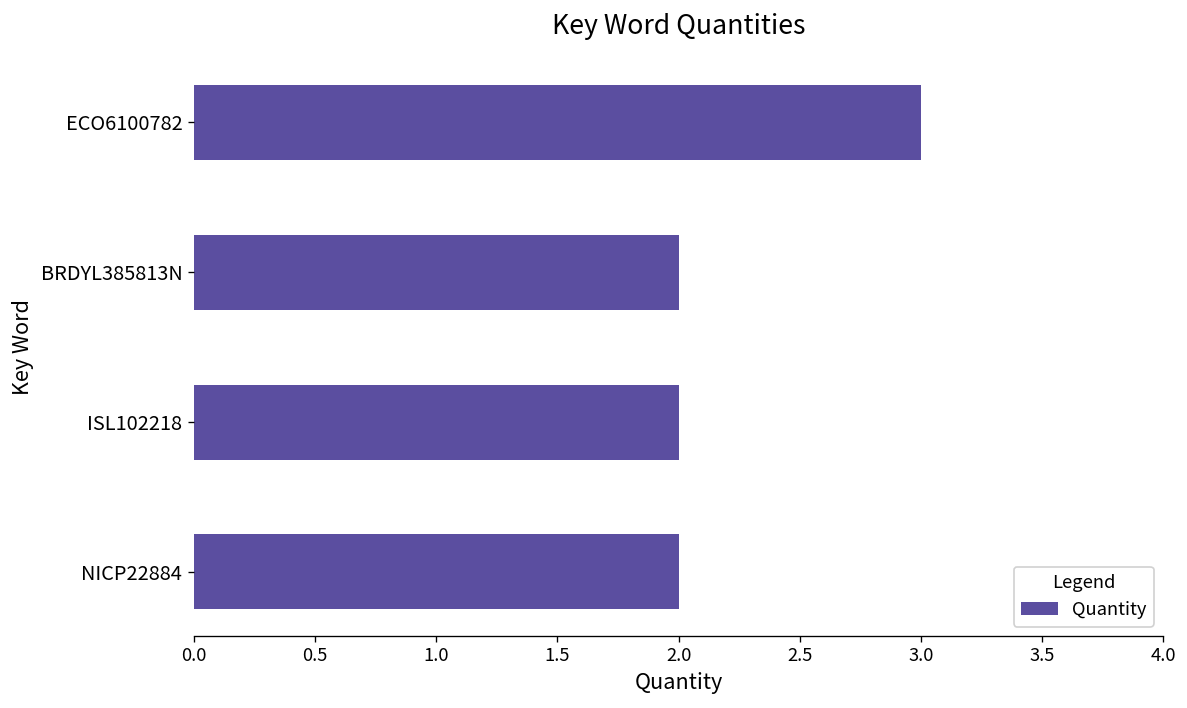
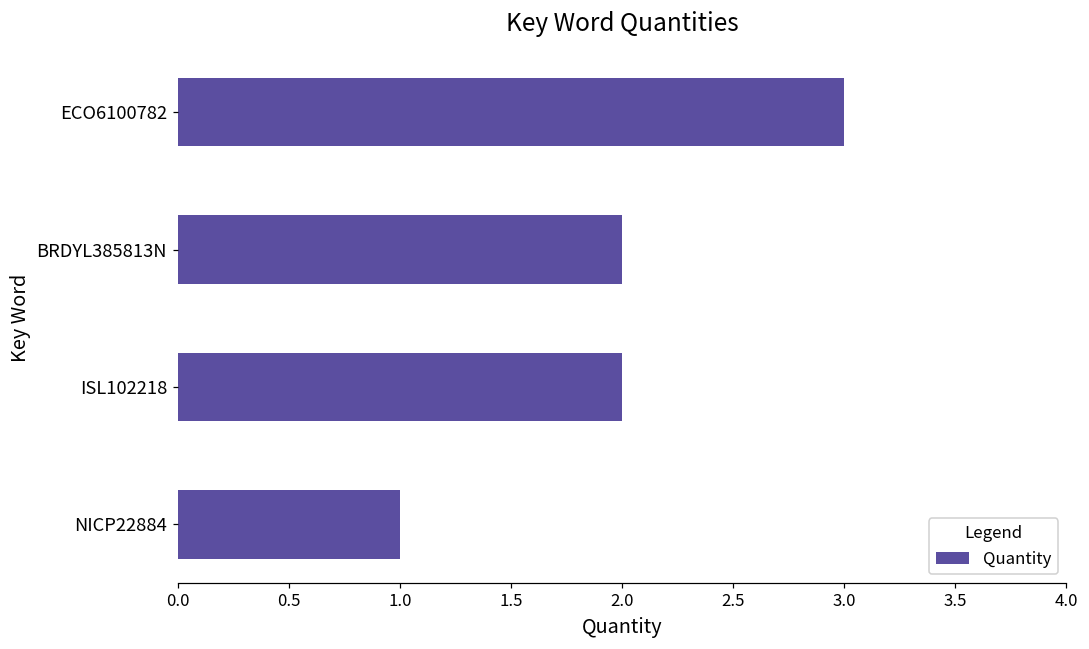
  {
    "ECO6100782": 3,
    "BRDYL385813N": 2,
    "ISL102218": 2,
-   "NICP22884": 2
+   "NICP22884": 1
  }
